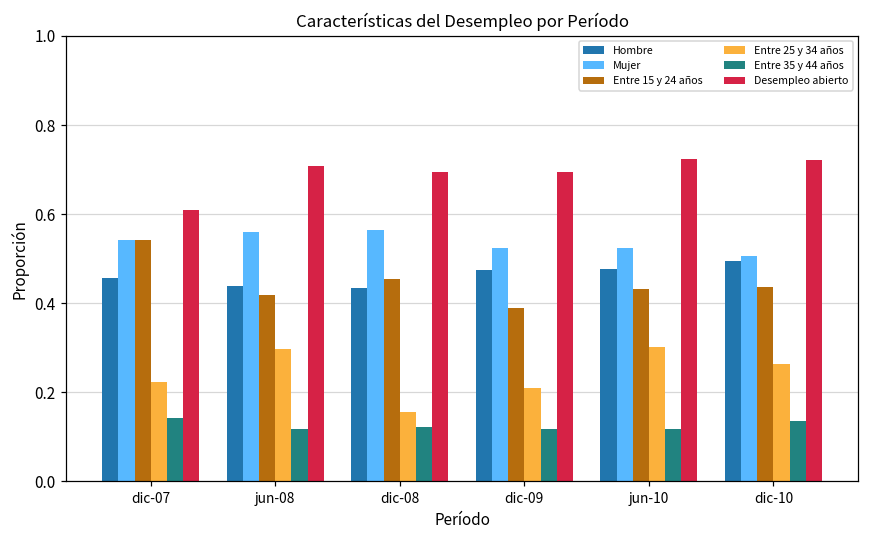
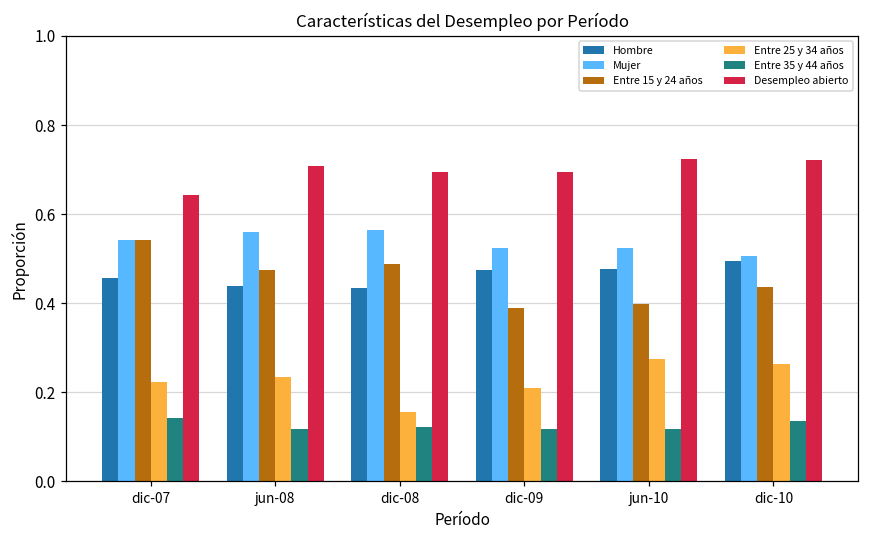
  {
    "Mujer": {
      "dic-07": 0.54,
      "jun-08": 0.56,
      "dic-08": 0.57,
      "dic-09": 0.52,
      "jun-10": 0.52,
      "dic-10": 0.51
    },
    "Entre 15 y 24 años": {
      "dic-07": 0.54,
-     "jun-08": 0.42,
-     "dic-08": 0.45,
+     "jun-08": 0.48,
+     "dic-08": 0.49,
      "dic-09": 0.39,
-     "jun-10": 0.43,
+     "jun-10": 0.40,
      "dic-10": 0.44
    },
    "Entre 25 y 34 años": {
      "dic-07": 0.22,
-     "jun-08": 0.30,
+     "jun-08": 0.23,
      "dic-08": 0.16,
      "dic-09": 0.21,
-     "jun-10": 0.30,
+     "jun-10": 0.27,
      "dic-10": 0.26
    },
    "Desempleo abierto": {
-     "dic-07": 0.61,
+     "dic-07": 0.64,
      "jun-08": 0.71,
      "dic-08": 0.69,
      "dic-09": 0.70,
      "jun-10": 0.72,
      "dic-10": 0.72
    }
  }
